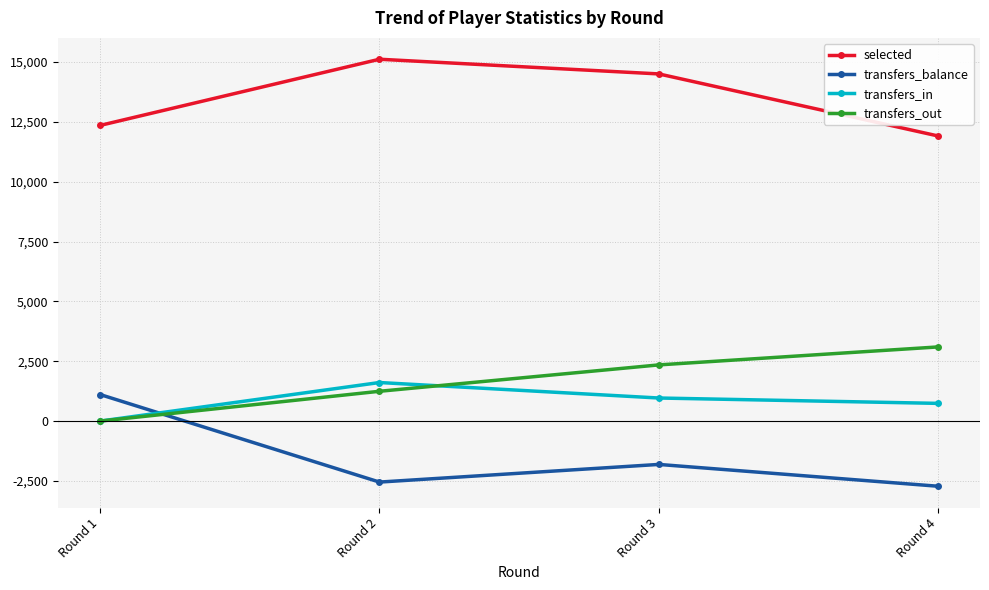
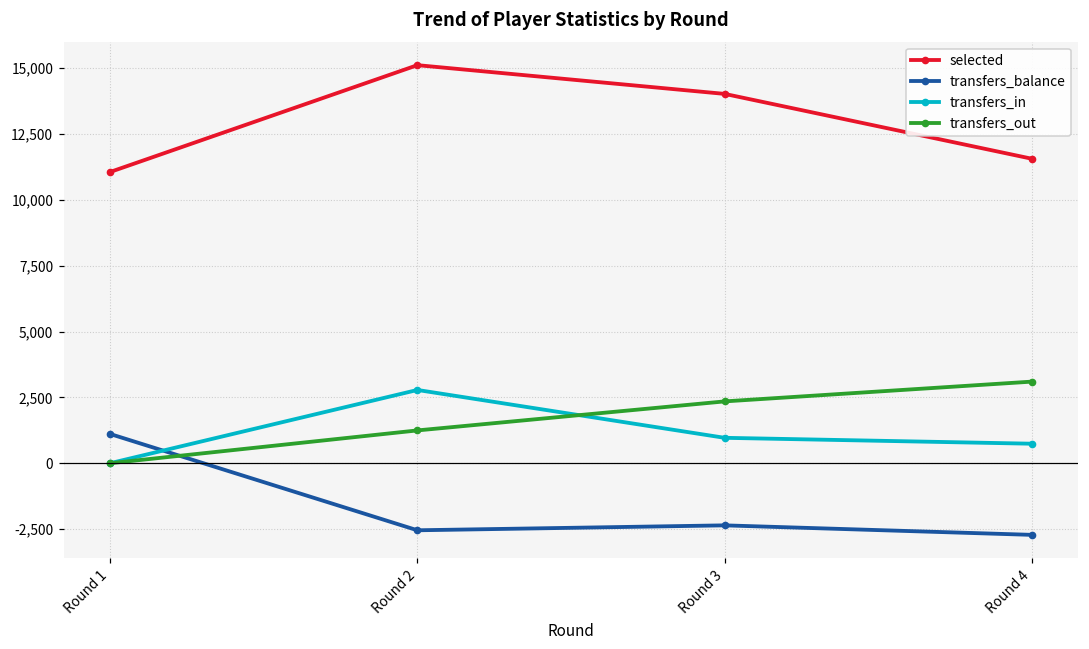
  {
    "selected": {
-     "Round 1": "12,400",
+     "Round 1": "11,100",
      "Round 2": "15,100",
-     "Round 3": "14,500",
-     "Round 4": "11,900"
+     "Round 3": "14,000",
+     "Round 4": "11,600"
    },
    "transfers_balance": {
      "Round 1": "1,100",
      "Round 2": "-2,500",
-     "Round 3": "-1,800",
+     "Round 3": "-2,400",
      "Round 4": "-2,700"
    },
    "transfers_in": {
-     "Round 2": "1,600",
+     "Round 2": "2,800",
      "Round 3": "1,000",
      "Round 4": "700"
    },
    "transfers_out": {
      "Round 2": "1,200",
      "Round 3": "2,300",
      "Round 4": "3,100"
    }
  }
